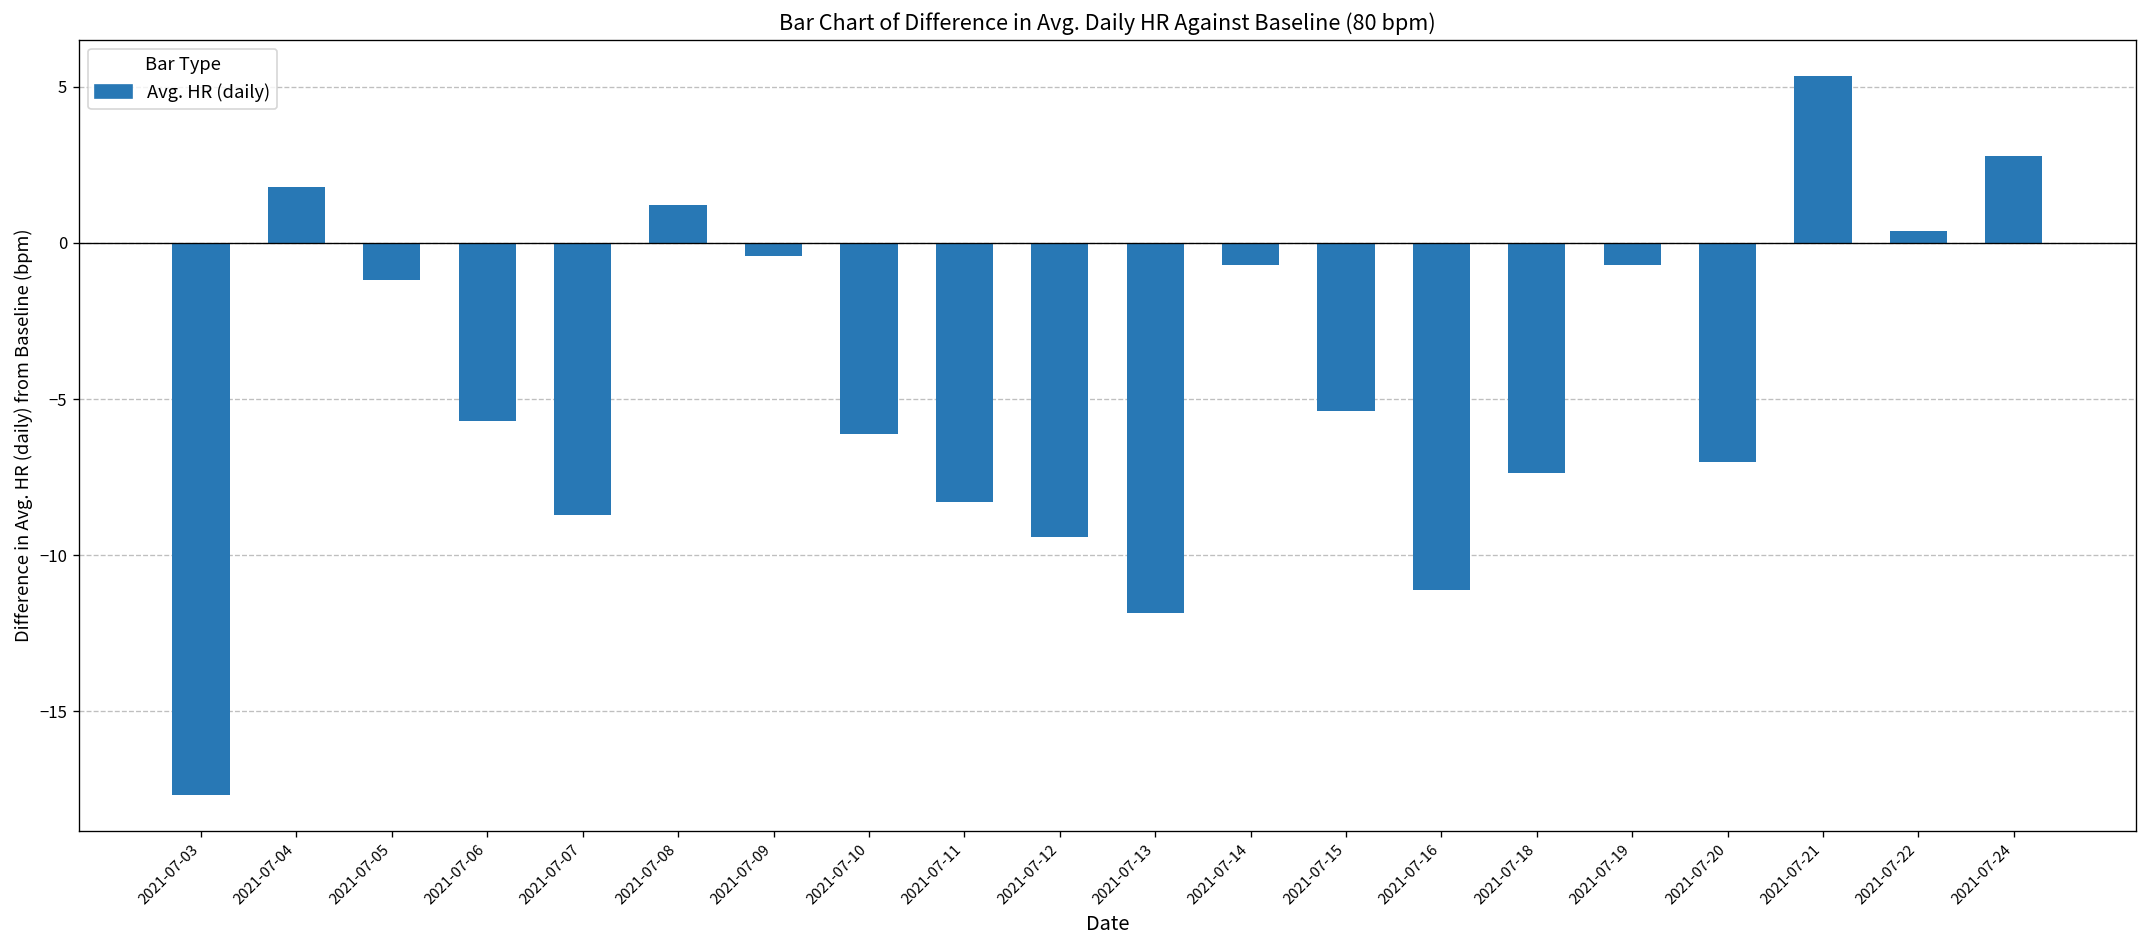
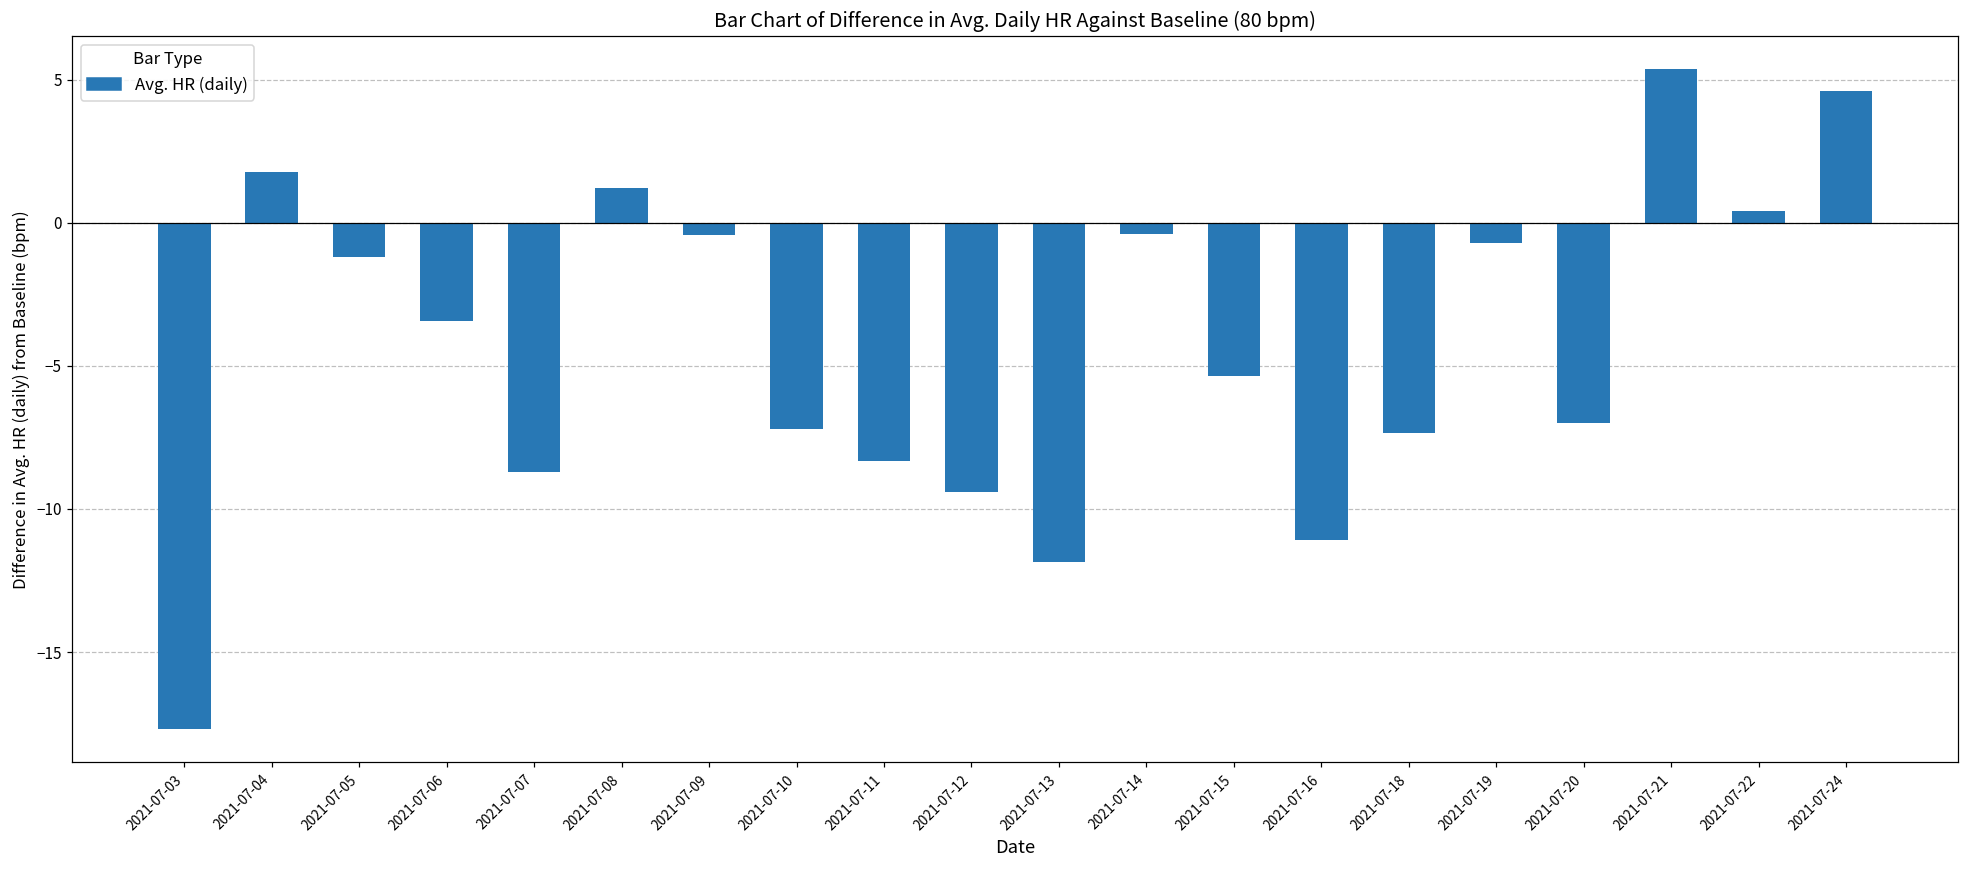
  {
    "2021-07-03": -17.7,
    "2021-07-04": 1.8,
    "2021-07-05": -1.2,
-   "2021-07-06": -5.7,
+   "2021-07-06": -3.4,
    "2021-07-07": -8.7,
    "2021-07-08": 1.2,
    "2021-07-09": -0.4,
-   "2021-07-10": -6.1,
+   "2021-07-10": -7.2,
    "2021-07-11": -8.3,
    "2021-07-12": -9.4,
    "2021-07-13": -11.9,
-   "2021-07-14": -0.7,
+   "2021-07-14": -0.4,
    "2021-07-15": -5.4,
    "2021-07-16": -11.1,
    "2021-07-18": -7.3,
    "2021-07-19": -0.7,
    "2021-07-20": -7.0,
    "2021-07-21": 5.4,
    "2021-07-22": 0.4,
-   "2021-07-24": 2.8
+   "2021-07-24": 4.6
  }
